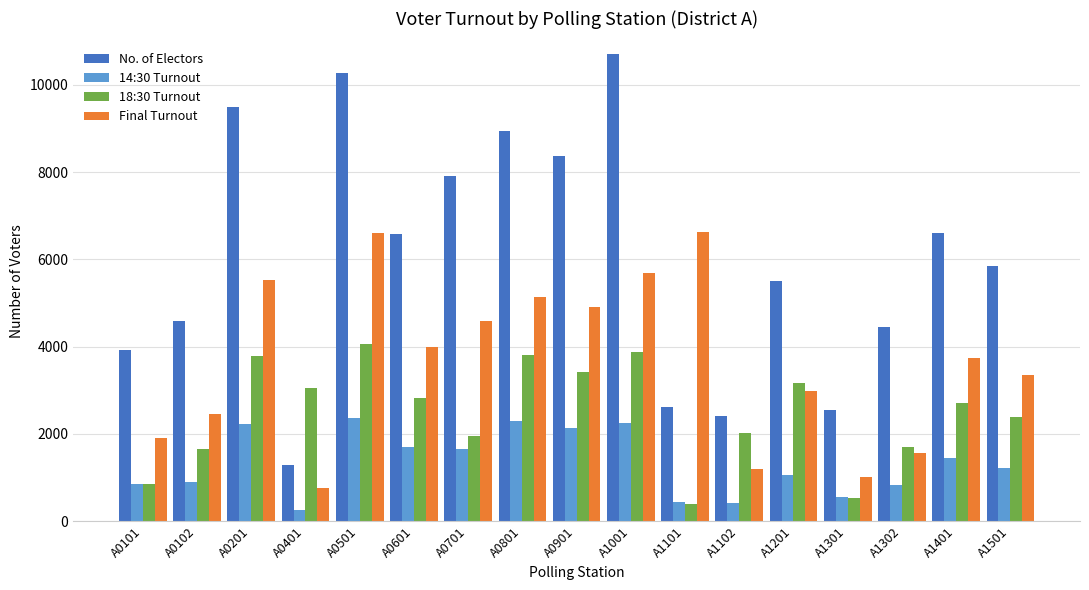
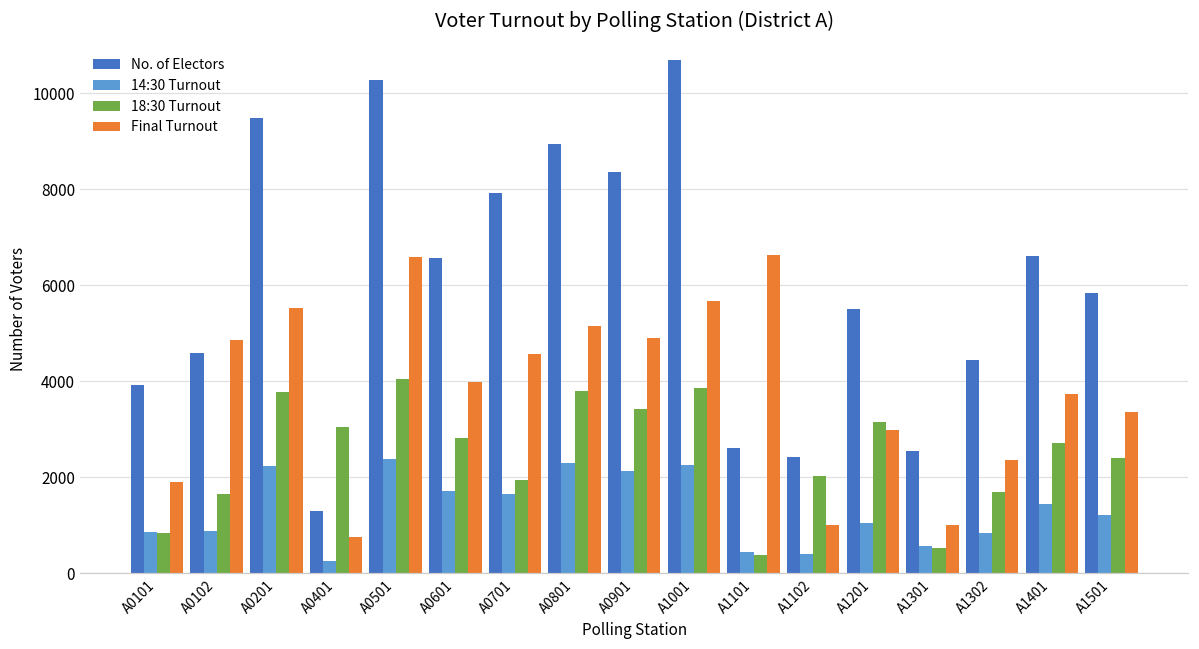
  {
    "18:30 Turnout": {
      "A0101": 800,
      "A0102": 1700,
      "A0201": 3800,
      "A0401": 3100,
      "A0501": 4100,
      "A0601": 2800,
      "A0701": 1900,
      "A0801": 3800,
      "A0901": 3400,
      "A1001": 3900,
      "A1101": 400,
      "A1102": 2000,
      "A1201": 3200,
      "A1301": 500,
      "A1302": 1700,
      "A1401": 2700,
      "A1501": 2400
    },
    "Final Turnout": {
      "A0101": 1900,
-     "A0102": 2500,
+     "A0102": 4900,
      "A0201": 5500,
      "A0401": 800,
      "A0501": 6600,
      "A0601": 4000,
      "A0701": 4600,
      "A0801": 5200,
      "A0901": 4900,
      "A1001": 5700,
      "A1101": 6600,
-     "A1102": 1200,
+     "A1102": 1000,
      "A1201": 3000,
      "A1301": 1000,
-     "A1302": 1600,
+     "A1302": 2400,
      "A1401": 3700,
      "A1501": 3400
    }
  }
